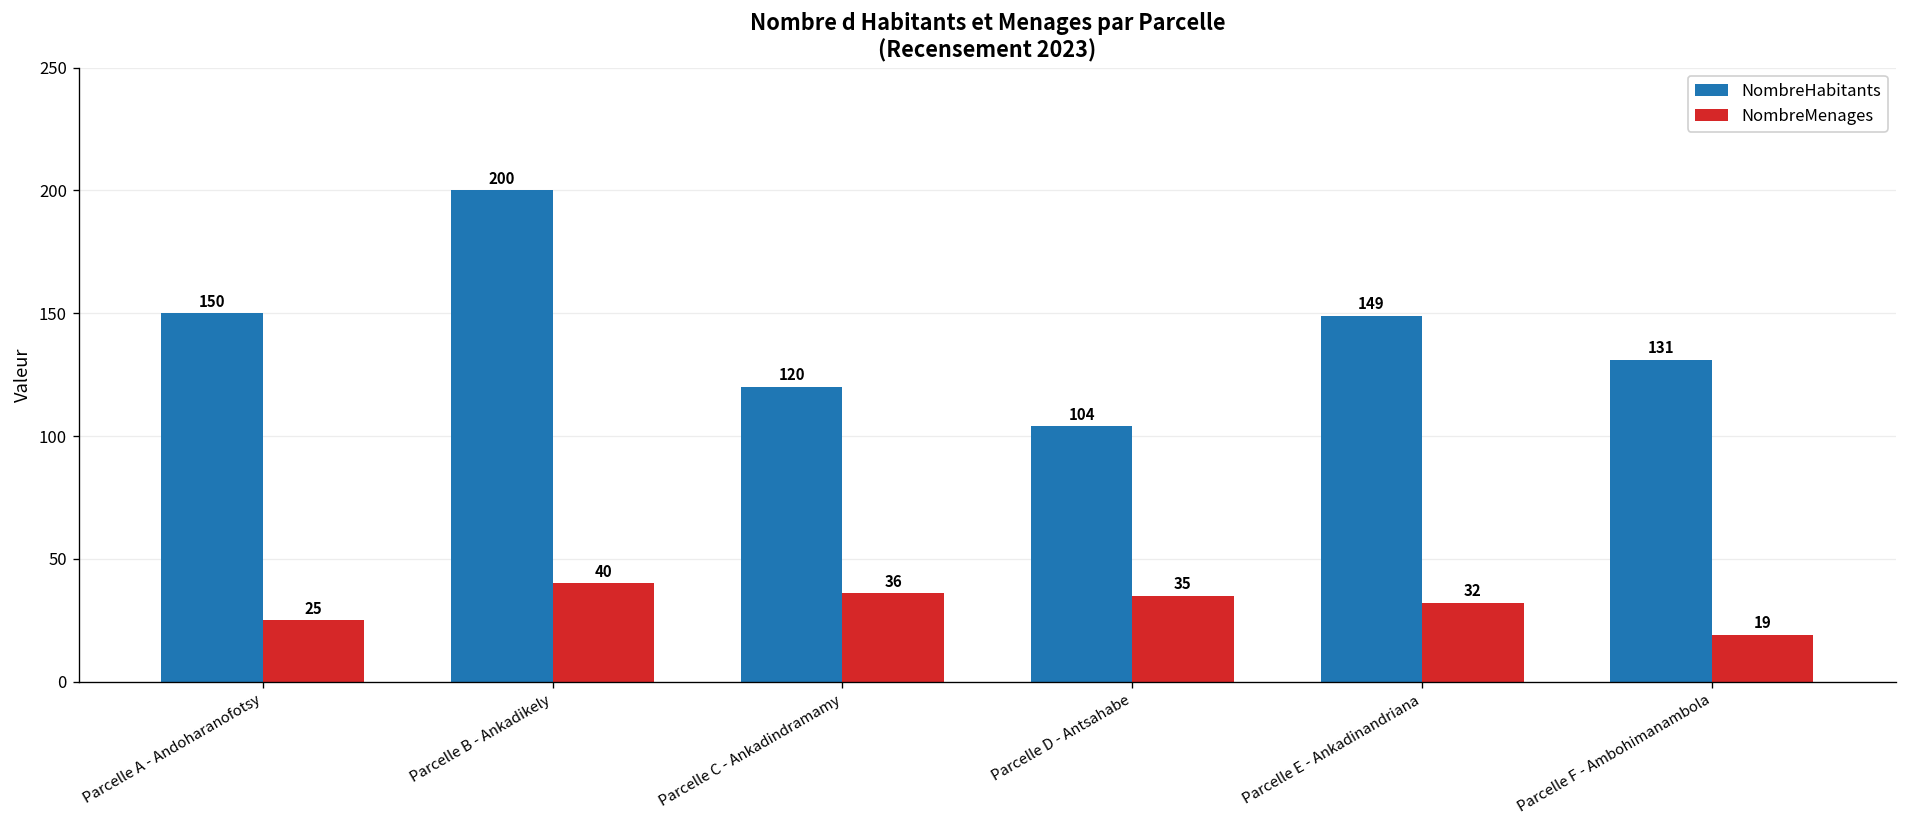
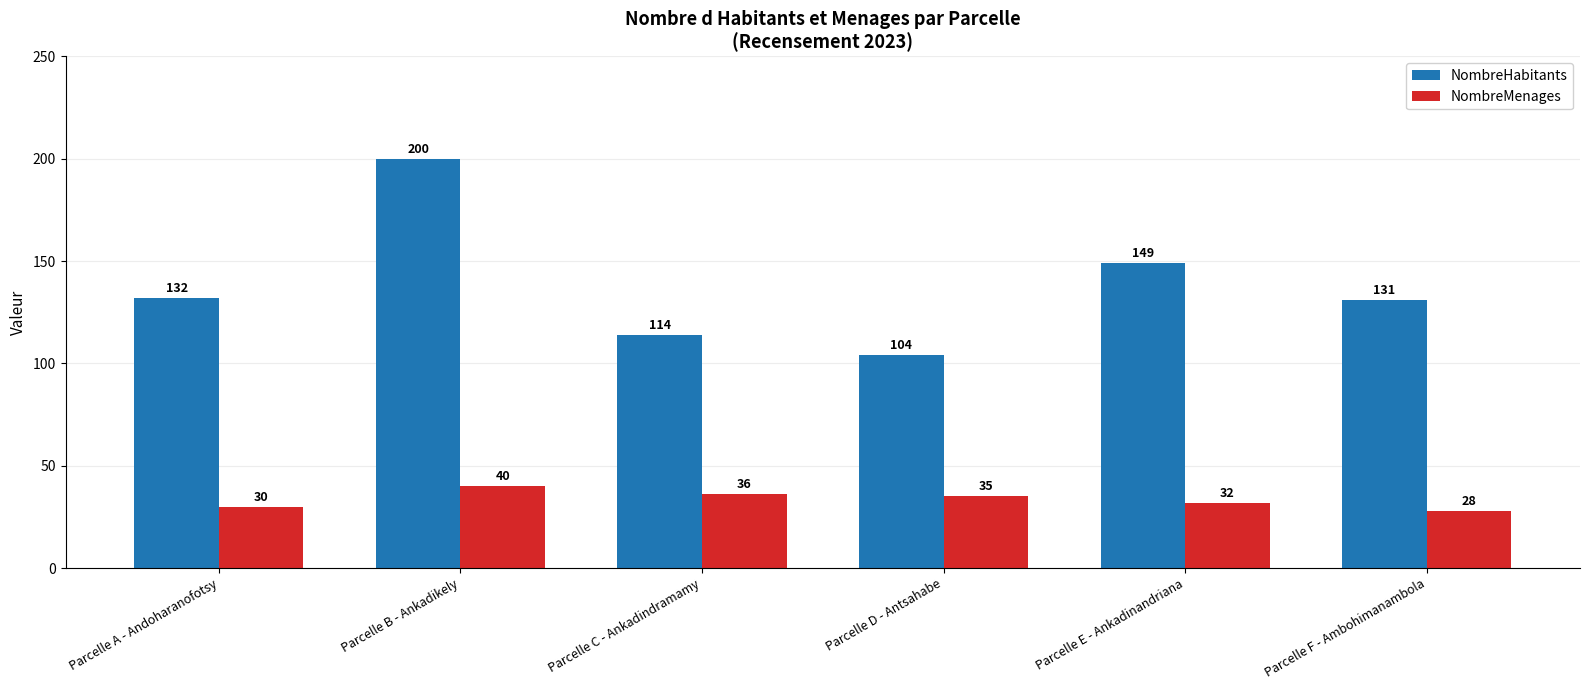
  {
    "NombreHabitants": {
-     "Parcelle A - Andoharanofotsy": 150,
+     "Parcelle A - Andoharanofotsy": 132,
      "Parcelle B - Ankadikely": 200,
-     "Parcelle C - Ankadindramamy": 120,
+     "Parcelle C - Ankadindramamy": 114,
      "Parcelle D - Antsahabe": 104,
      "Parcelle E - Ankadinandriana": 149,
      "Parcelle F - Ambohimanambola": 131
    },
    "NombreMenages": {
-     "Parcelle A - Andoharanofotsy": 25,
+     "Parcelle A - Andoharanofotsy": 30,
      "Parcelle B - Ankadikely": 40,
      "Parcelle C - Ankadindramamy": 36,
      "Parcelle D - Antsahabe": 35,
      "Parcelle E - Ankadinandriana": 32,
-     "Parcelle F - Ambohimanambola": 19
+     "Parcelle F - Ambohimanambola": 28
    }
  }
